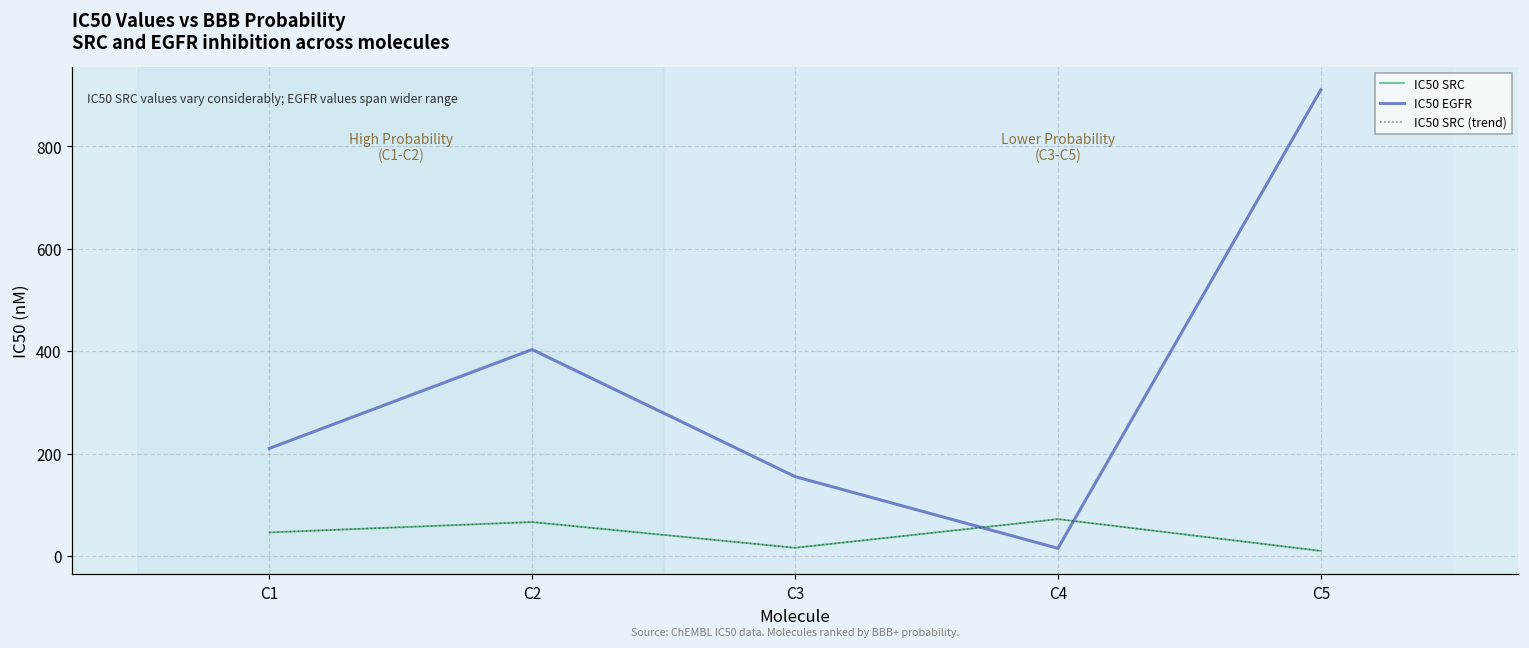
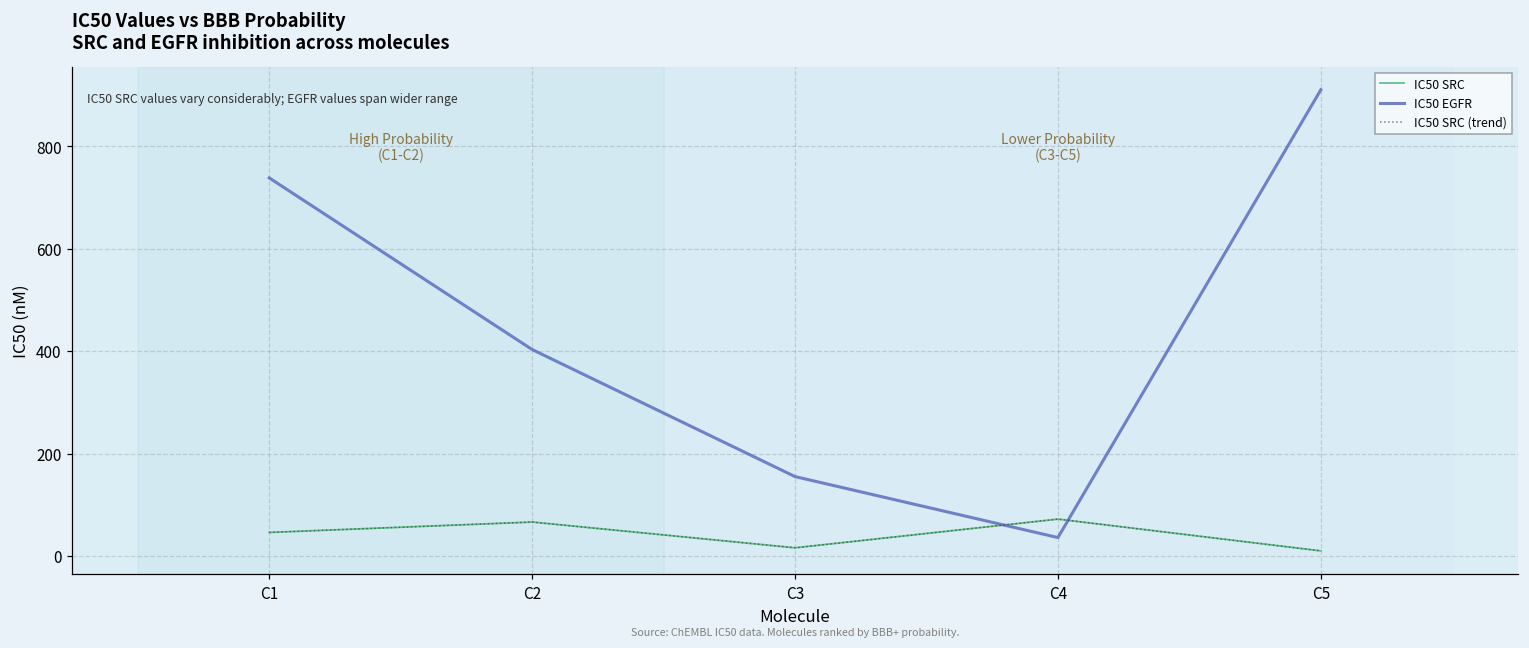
  {
    "IC50 SRC (trend)": {
      "C1": 50,
      "C2": 70,
      "C3": 20,
      "C4": 70,
      "C5": 10
    },
    "IC50 EGFR": {
-     "C1": 210,
+     "C1": 740,
      "C2": 400,
      "C3": 160,
-     "C4": 20,
+     "C4": 40,
      "C5": 910
    }
  }
